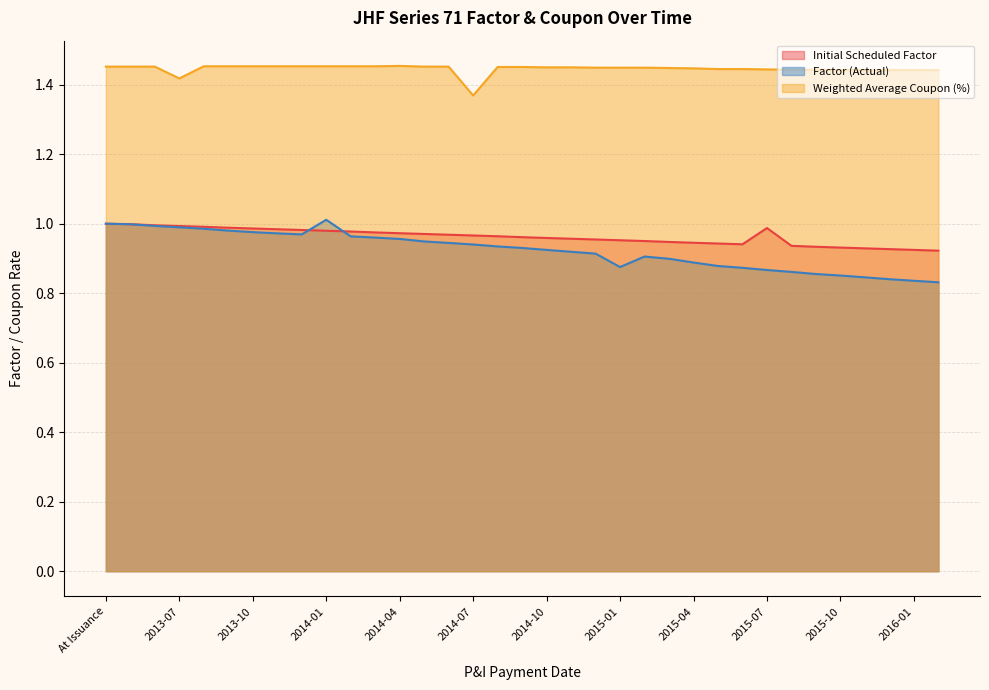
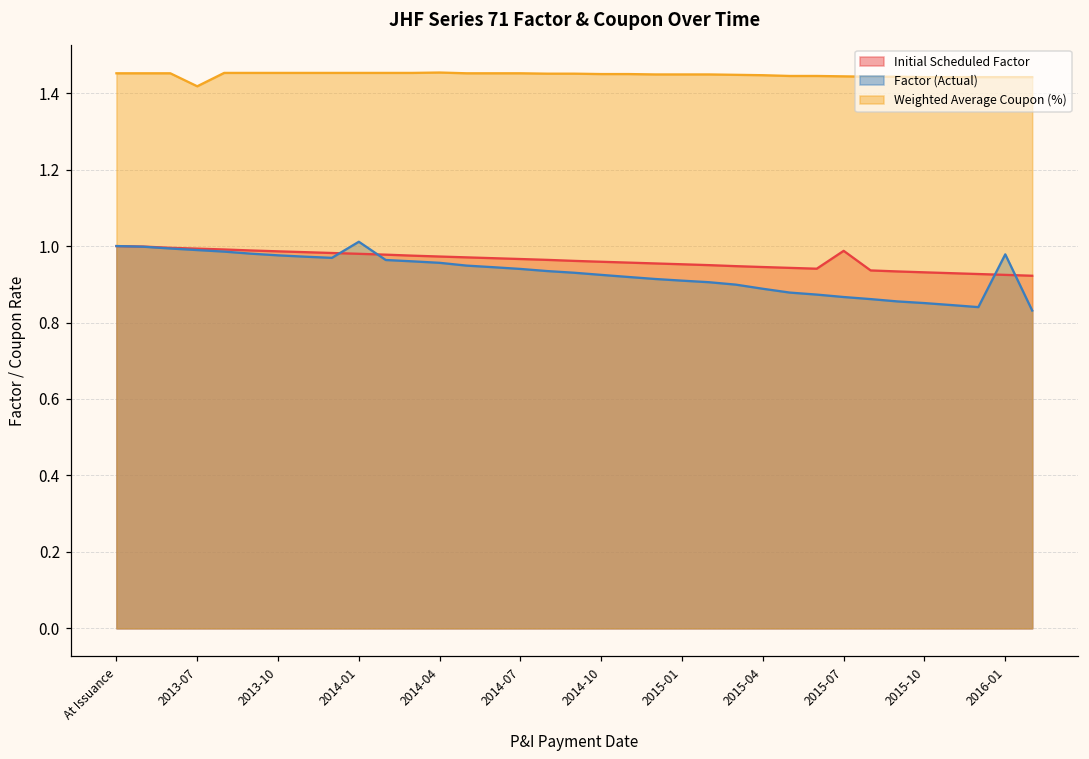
  {
    "Initial Scheduled Factor": {
      "2013-10": 0.99,
      "2014-01": 0.98,
      "2014-04": 0.97,
      "2014-07": 0.97,
      "2014-10": 0.96,
      "2015-01": 0.95,
      "2015-04": 0.95,
      "2015-07": 0.99,
      "2015-10": 0.93,
      "2016-01": 0.92
    },
    "Factor (Actual)": {
      "2013-10": 0.98,
      "2014-01": 1.01,
      "2014-04": 0.96,
      "2014-07": 0.94,
      "2014-10": 0.92,
-     "2015-01": 0.88,
+     "2015-01": 0.91,
      "2015-04": 0.89,
      "2015-07": 0.87,
      "2015-10": 0.85,
-     "2016-01": 0.84
+     "2016-01": 0.98
    },
    "Weighted Average Coupon (%)": {
      "At Issuance": 1.45,
      "2013-07": 1.42,
      "2013-10": 1.45,
      "2014-01": 1.45,
      "2014-04": 1.45,
-     "2014-07": 1.37,
+     "2014-07": 1.45,
      "2014-10": 1.45,
      "2015-01": 1.45,
      "2015-04": 1.45,
      "2015-07": 1.44
    }
  }
